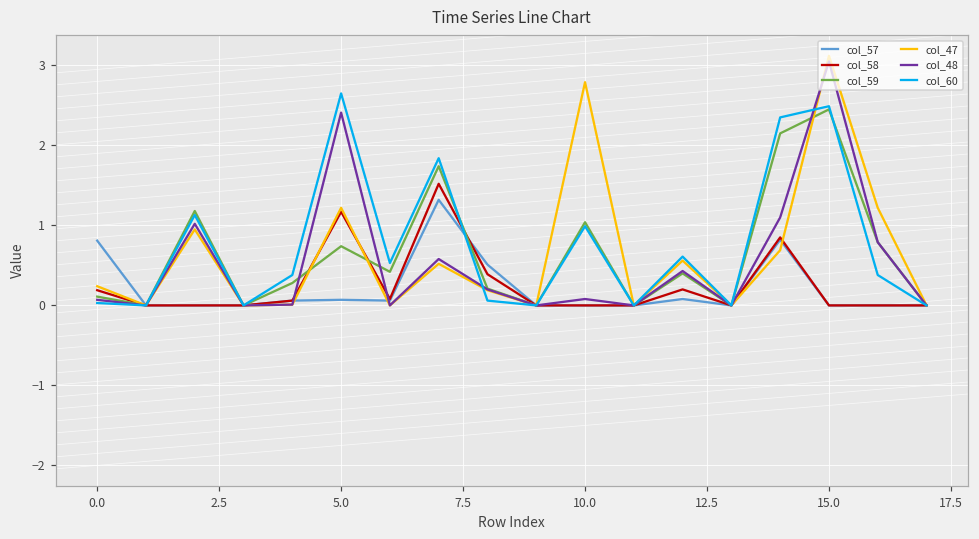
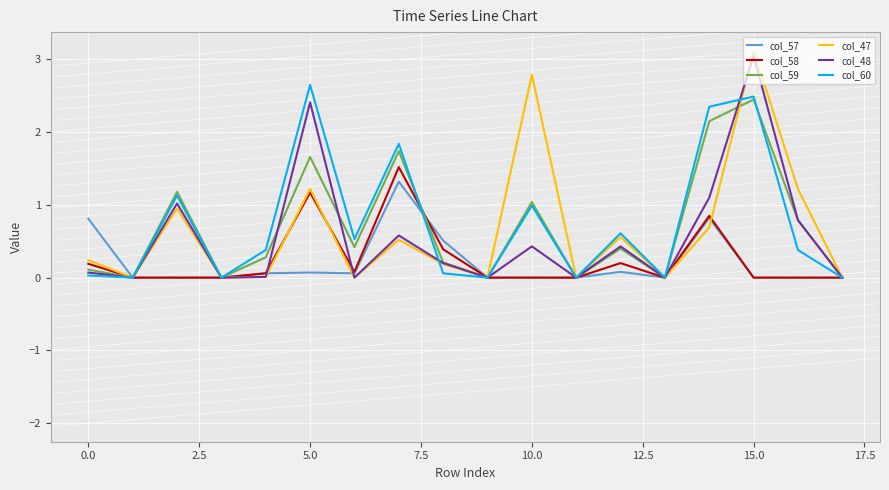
  {
    "col_57": {
      "0.0": 0.8,
      "5.0": 0.1
    },
    "col_58": {
      "0.0": 0.2,
      "5.0": 1.2
    },
    "col_59": {
      "0.0": 0.1,
-     "5.0": 0.7,
+     "5.0": 1.7,
      "10.0": 1.0,
      "15.0": 2.5
    },
    "col_47": {
      "0.0": 0.2,
      "5.0": 1.2,
      "10.0": 2.8
    },
    "col_48": {
      "0.0": 0.1,
      "5.0": 2.4,
-     "10.0": 0.1
+     "10.0": 0.4
    },
    "col_60": {
      "0.0": 0.0,
      "5.0": 2.7,
      "10.0": 1.0,
      "15.0": 2.5
    }
  }
